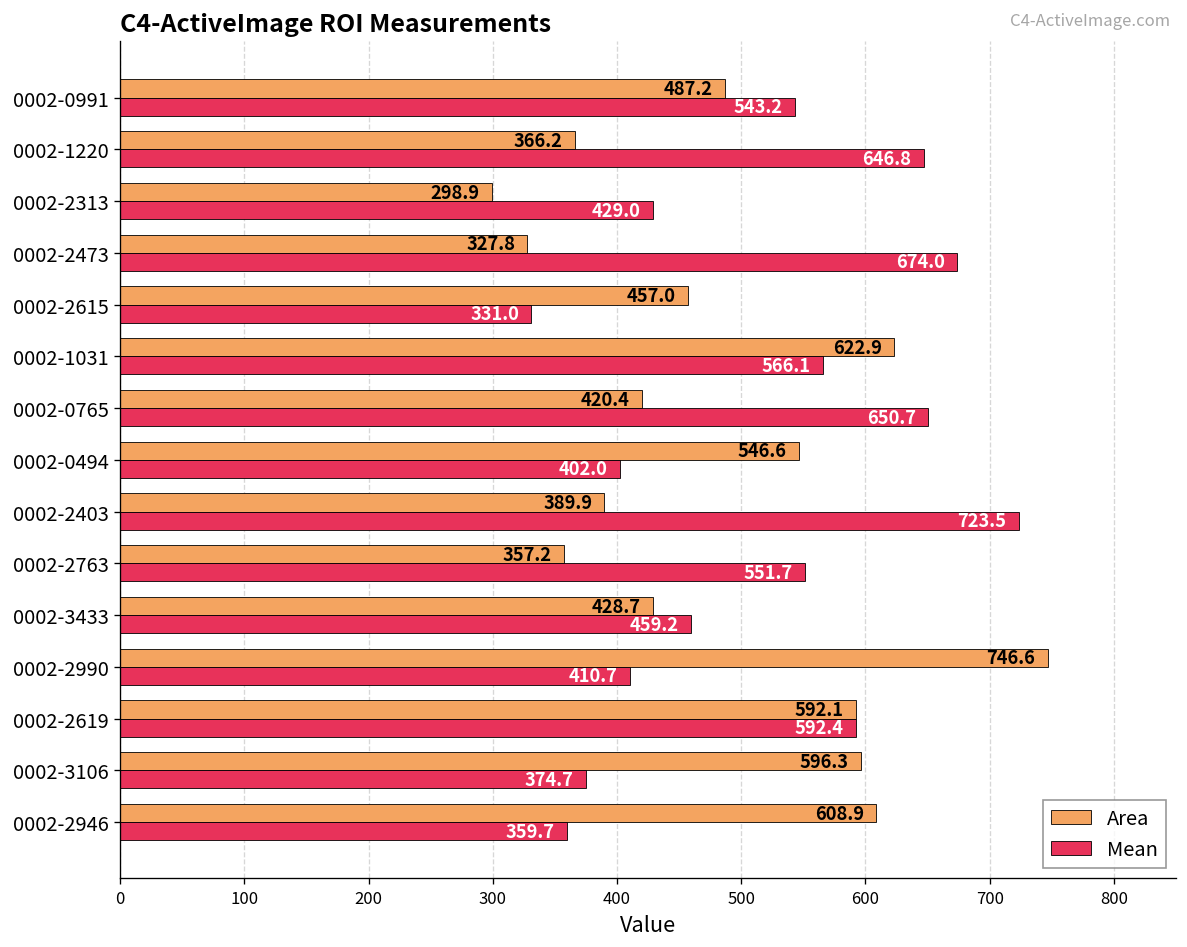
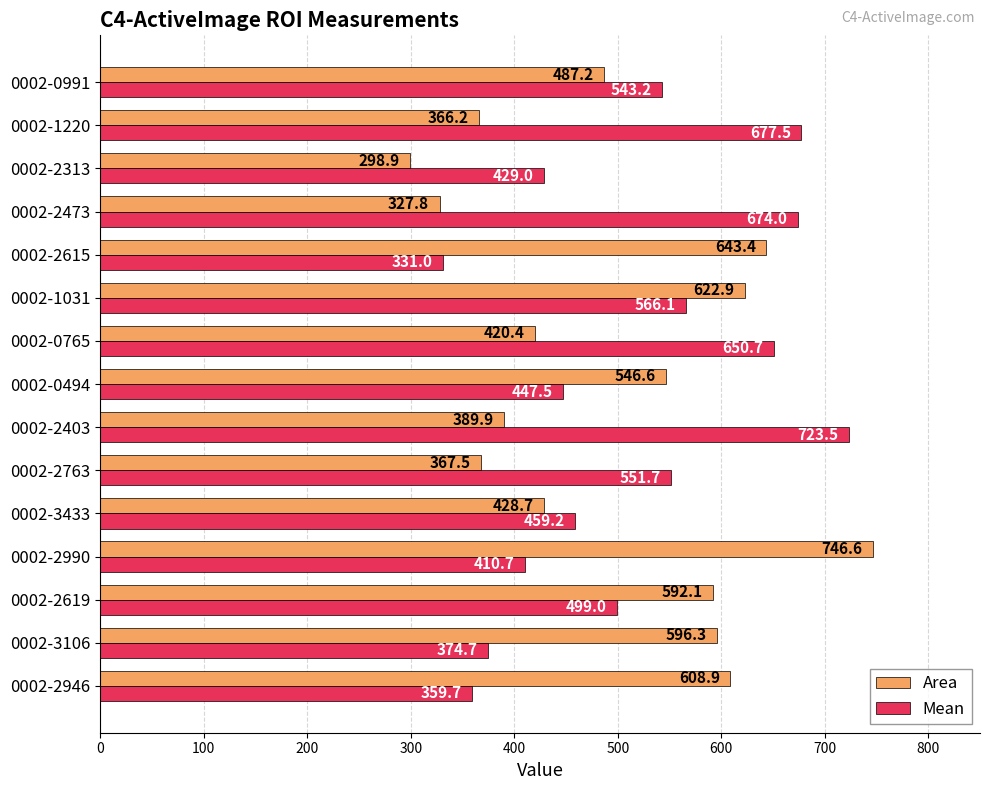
  {
    "Area": {
      "0002-0991": 487.2,
      "0002-1220": 366.2,
      "0002-2313": 298.9,
      "0002-2473": 327.8,
-     "0002-2615": 457.0,
+     "0002-2615": 643.4,
      "0002-1031": 622.9,
      "0002-0765": 420.4,
      "0002-0494": 546.6,
      "0002-2403": 389.9,
-     "0002-2763": 357.2,
+     "0002-2763": 367.5,
      "0002-3433": 428.7,
      "0002-2990": 746.6,
      "0002-2619": 592.1,
      "0002-3106": 596.3,
      "0002-2946": 608.9
    },
    "Mean": {
      "0002-0991": 543.2,
-     "0002-1220": 646.8,
+     "0002-1220": 677.5,
      "0002-2313": 429.0,
      "0002-2473": 674.0,
      "0002-2615": 331.0,
      "0002-1031": 566.1,
      "0002-0765": 650.7,
-     "0002-0494": 402.0,
+     "0002-0494": 447.5,
      "0002-2403": 723.5,
      "0002-2763": 551.7,
      "0002-3433": 459.2,
      "0002-2990": 410.7,
-     "0002-2619": 592.4,
+     "0002-2619": 499.0,
      "0002-3106": 374.7,
      "0002-2946": 359.7
    }
  }
